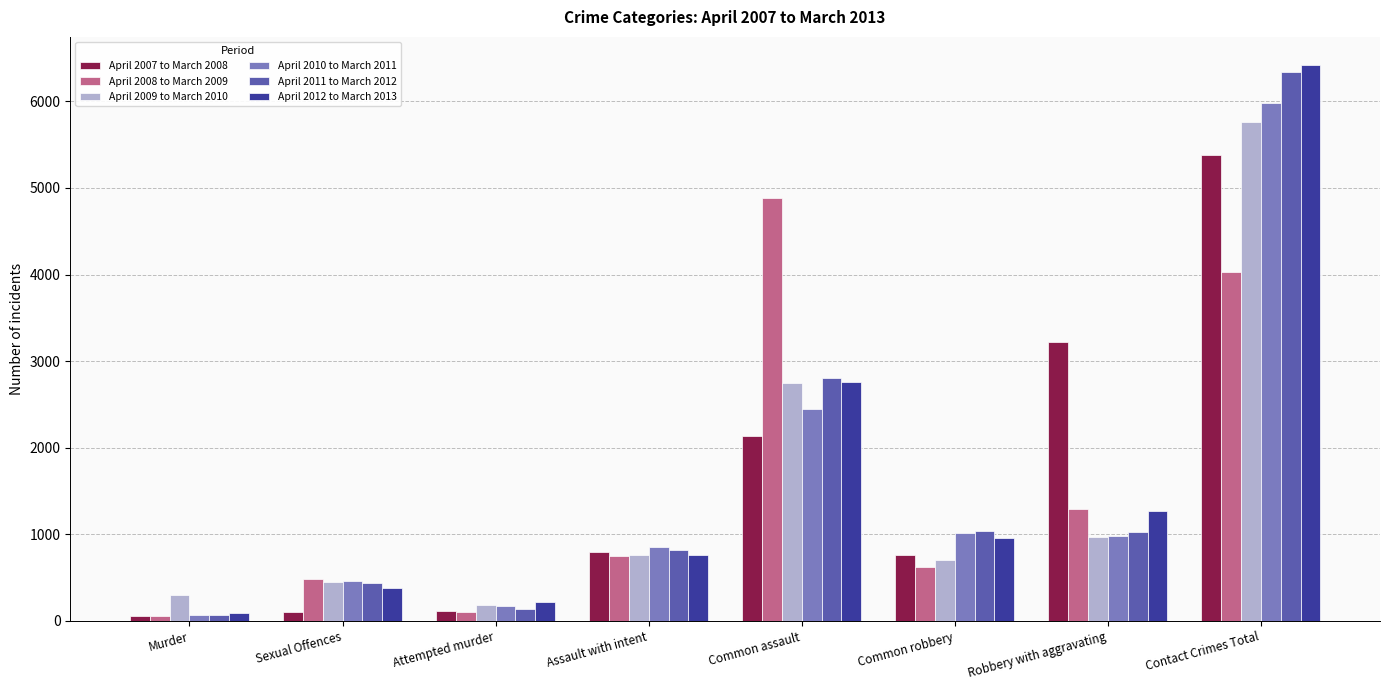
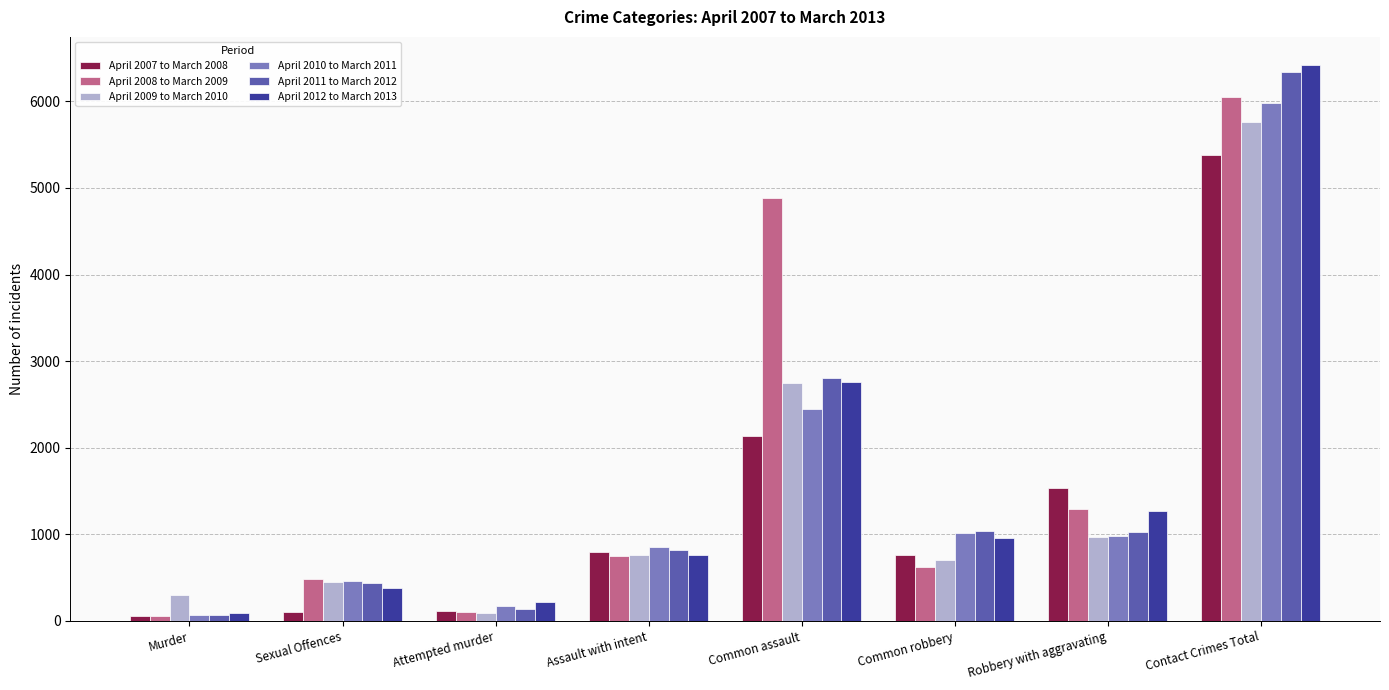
  {
    "April 2007 to March 2008": {
      "Murder": 100,
      "Sexual Offences": 100,
      "Attempted murder": 100,
      "Assault with intent": 800,
      "Common assault": 2100,
      "Common robbery": 800,
-     "Robbery with aggravating": 3200,
+     "Robbery with aggravating": 1500,
      "Contact Crimes Total": 5400
    },
    "April 2008 to March 2009": {
      "Murder": 100,
      "Sexual Offences": 500,
      "Attempted murder": 100,
      "Assault with intent": 700,
      "Common assault": 4900,
      "Common robbery": 600,
      "Robbery with aggravating": 1300,
-     "Contact Crimes Total": 4000
+     "Contact Crimes Total": 6100
    },
    "April 2009 to March 2010": {
      "Murder": 300,
      "Sexual Offences": 500,
-     "Attempted murder": 200,
+     "Attempted murder": 100,
      "Assault with intent": 800,
      "Common assault": 2700,
      "Common robbery": 700,
      "Robbery with aggravating": 1000,
      "Contact Crimes Total": 5800
    }
  }
